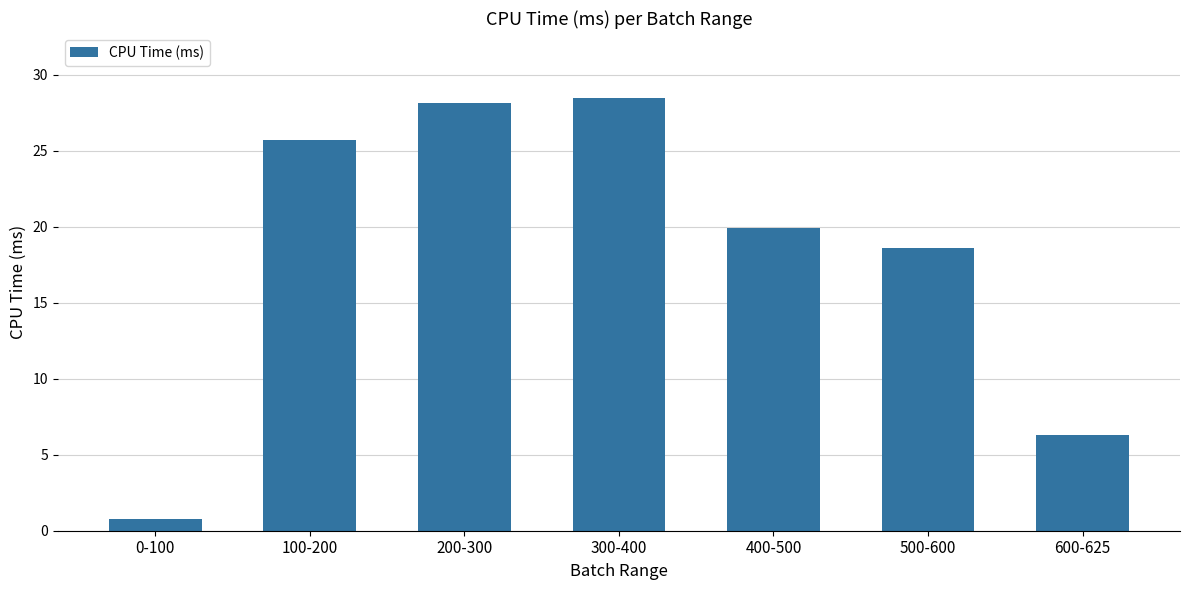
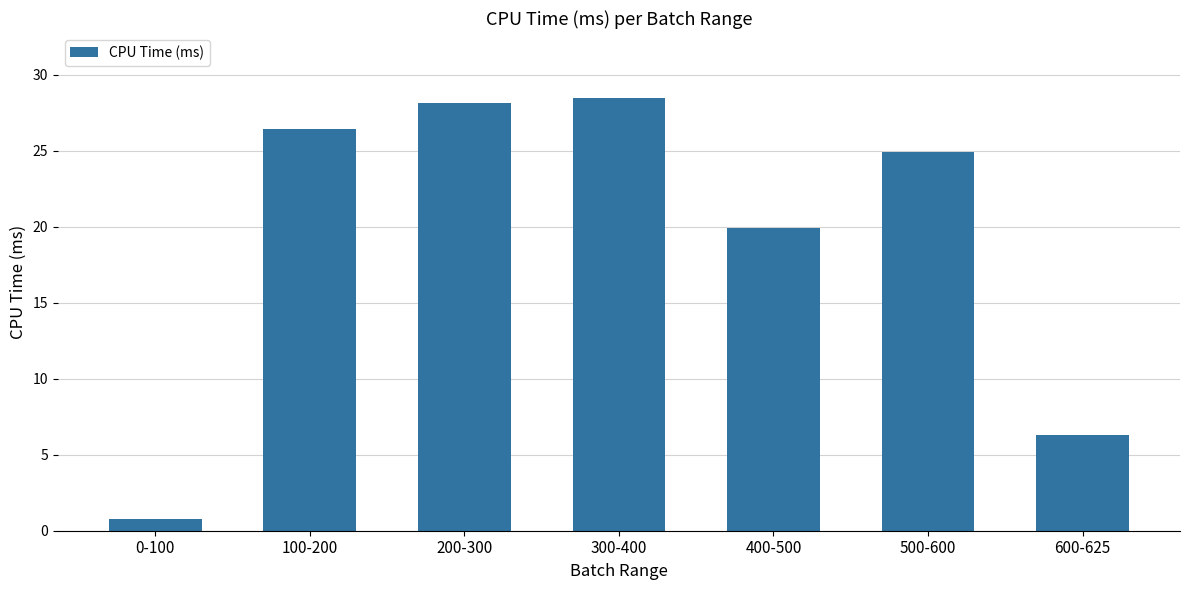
  {
    "0-100": 0.8,
-   "100-200": 25.7,
+   "100-200": 26.4,
    "200-300": 28.1,
    "300-400": 28.5,
    "400-500": 19.9,
-   "500-600": 18.6,
+   "500-600": 24.9,
    "600-625": 6.3
  }
